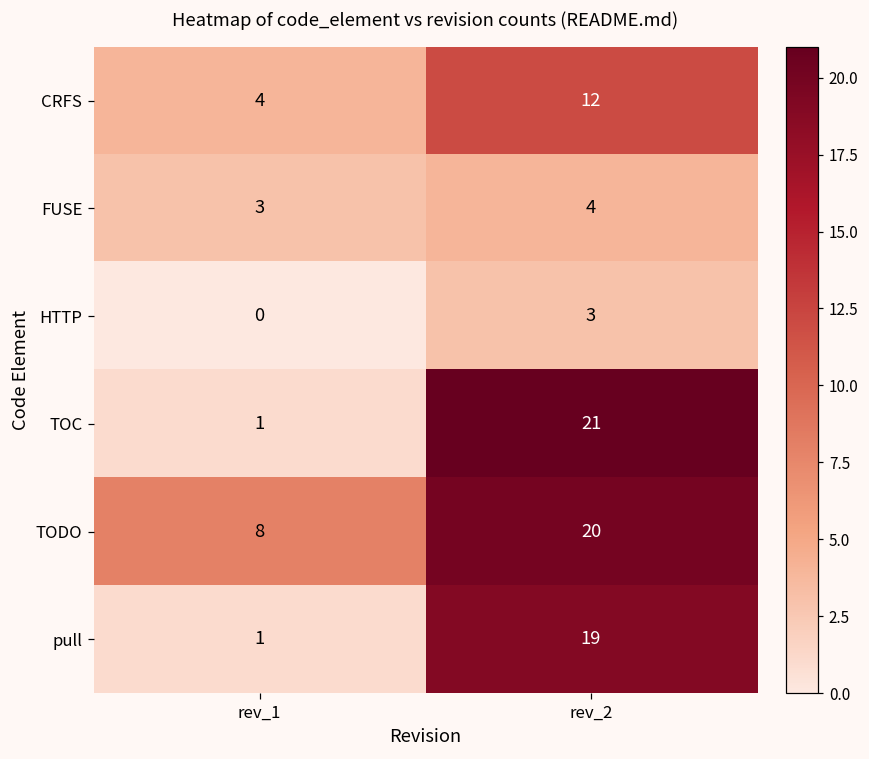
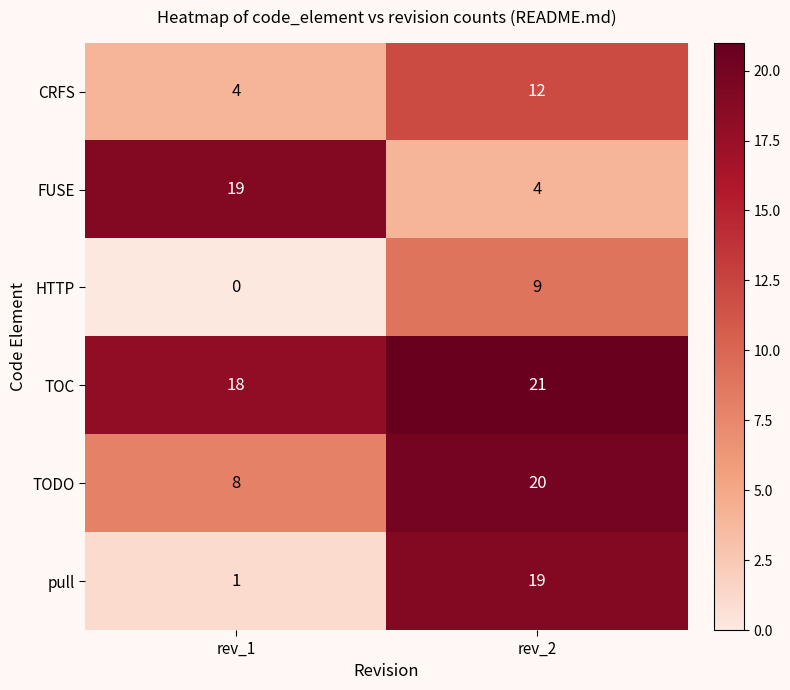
  {
    "CRFS": {
      "rev_1": 4,
      "rev_2": 12
    },
    "FUSE": {
-     "rev_1": 3,
+     "rev_1": 19,
      "rev_2": 4
    },
    "HTTP": {
      "rev_1": 0,
-     "rev_2": 3
+     "rev_2": 9
    },
    "TOC": {
-     "rev_1": 1,
+     "rev_1": 18,
      "rev_2": 21
    },
    "TODO": {
      "rev_1": 8,
      "rev_2": 20
    },
    "pull": {
      "rev_1": 1,
      "rev_2": 19
    }
  }
